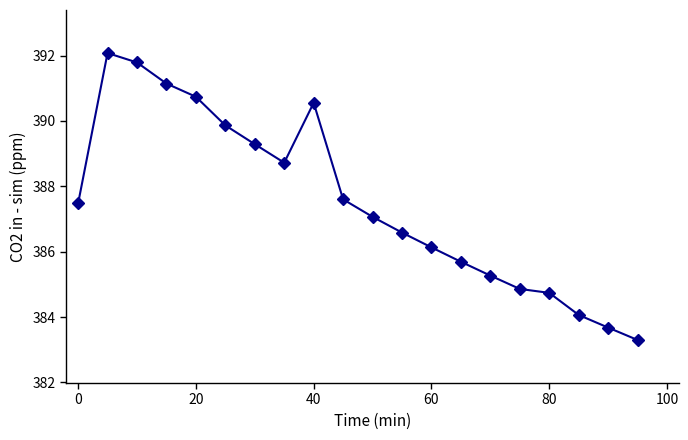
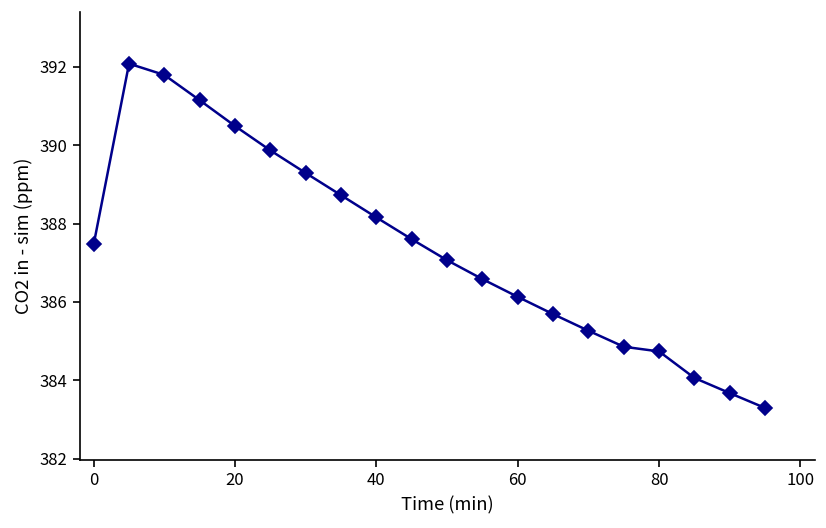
  {
    "0": 387.5,
-   "20": 390.7,
-   "40": 390.6,
+   "20": 390.5,
+   "40": 388.2,
    "60": 386.1,
    "80": 384.7
  }
